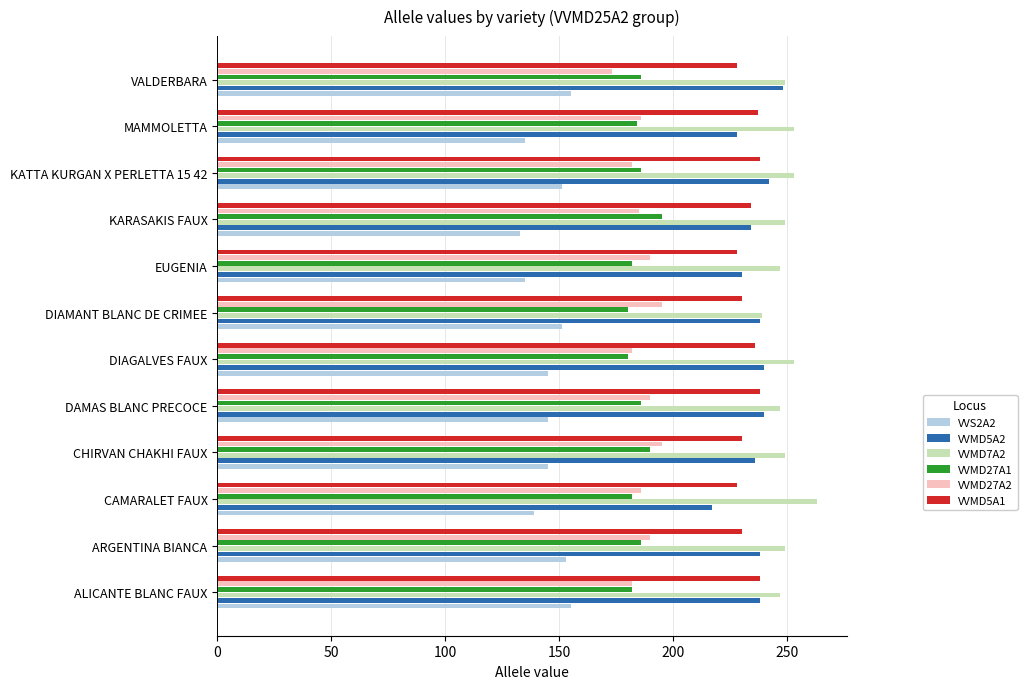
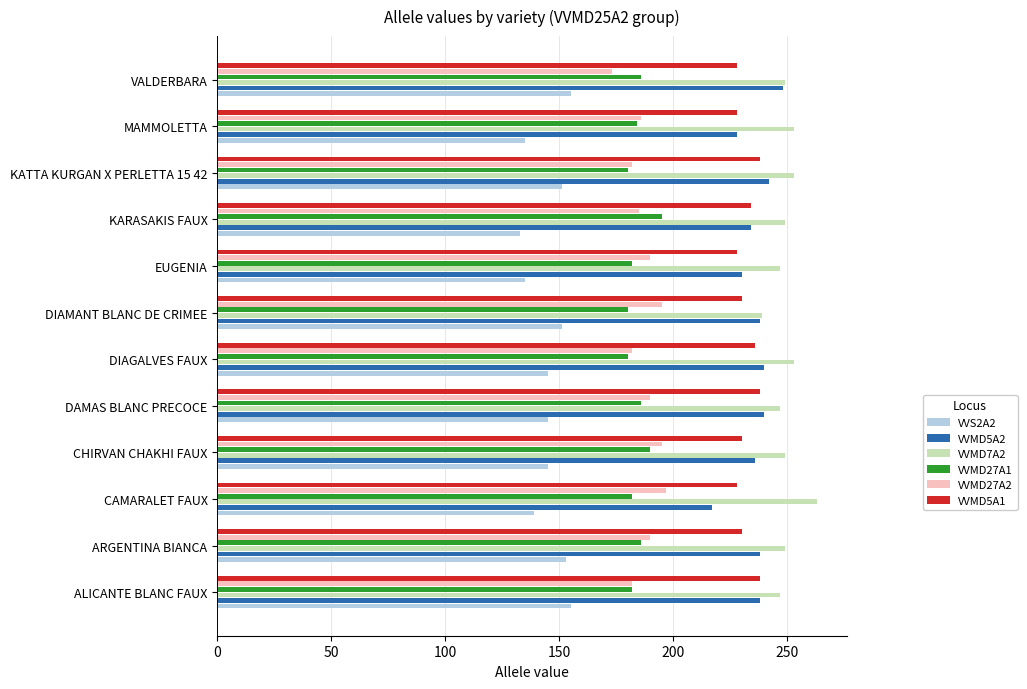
  {
    "VVMD5A2": {
      "VALDERBARA": 248,
      "MAMMOLETTA": 228,
      "KATTA KURGAN X PERLETTA 15 42": 242,
      "KARASAKIS FAUX": 234,
      "EUGENIA": 230,
      "DIAMANT BLANC DE CRIMEE": 238,
      "DIAGALVES FAUX": 240,
      "DAMAS BLANC PRECOCE": 240,
      "CHIRVAN CHAKHI FAUX": 236,
      "CAMARALET FAUX": 217,
      "ARGENTINA BIANCA": 238,
      "ALICANTE BLANC FAUX": 238
    },
    "VVMD27A1": {
      "VALDERBARA": 186,
      "MAMMOLETTA": 184,
-     "KATTA KURGAN X PERLETTA 15 42": 186,
+     "KATTA KURGAN X PERLETTA 15 42": 180,
      "KARASAKIS FAUX": 195,
      "EUGENIA": 182,
      "DIAMANT BLANC DE CRIMEE": 180,
      "DIAGALVES FAUX": 180,
      "DAMAS BLANC PRECOCE": 186,
      "CHIRVAN CHAKHI FAUX": 190,
      "CAMARALET FAUX": 182,
      "ARGENTINA BIANCA": 186,
      "ALICANTE BLANC FAUX": 182
    },
    "VVMD27A2": {
      "VALDERBARA": 173,
      "MAMMOLETTA": 186,
      "KATTA KURGAN X PERLETTA 15 42": 182,
      "KARASAKIS FAUX": 185,
      "EUGENIA": 190,
      "DIAMANT BLANC DE CRIMEE": 195,
      "DIAGALVES FAUX": 182,
      "DAMAS BLANC PRECOCE": 190,
      "CHIRVAN CHAKHI FAUX": 195,
-     "CAMARALET FAUX": 186,
+     "CAMARALET FAUX": 197,
      "ARGENTINA BIANCA": 190,
      "ALICANTE BLANC FAUX": 182
    },
    "VVMD5A1": {
      "VALDERBARA": 228,
-     "MAMMOLETTA": 237,
+     "MAMMOLETTA": 228,
      "KATTA KURGAN X PERLETTA 15 42": 238,
      "KARASAKIS FAUX": 234,
      "EUGENIA": 228,
      "DIAMANT BLANC DE CRIMEE": 230,
      "DIAGALVES FAUX": 236,
      "DAMAS BLANC PRECOCE": 238,
      "CHIRVAN CHAKHI FAUX": 230,
      "CAMARALET FAUX": 228,
      "ARGENTINA BIANCA": 230,
      "ALICANTE BLANC FAUX": 238
    }
  }
